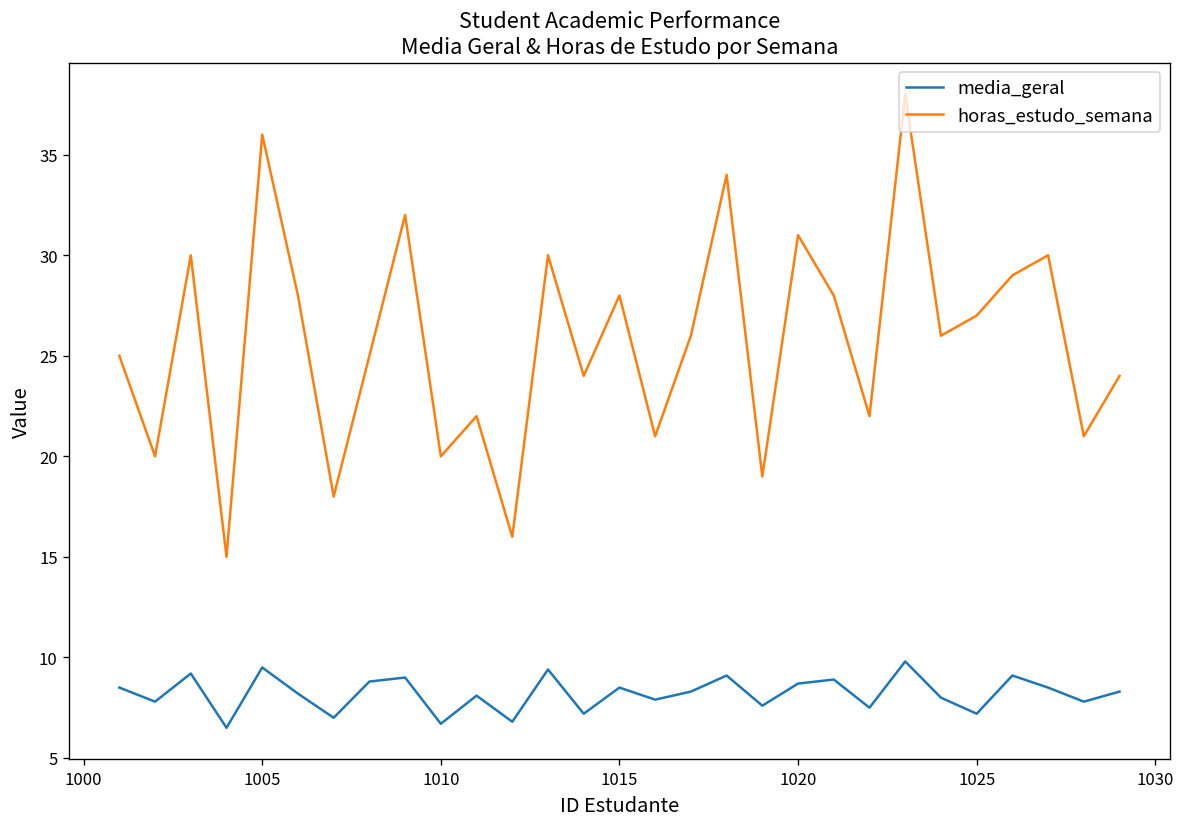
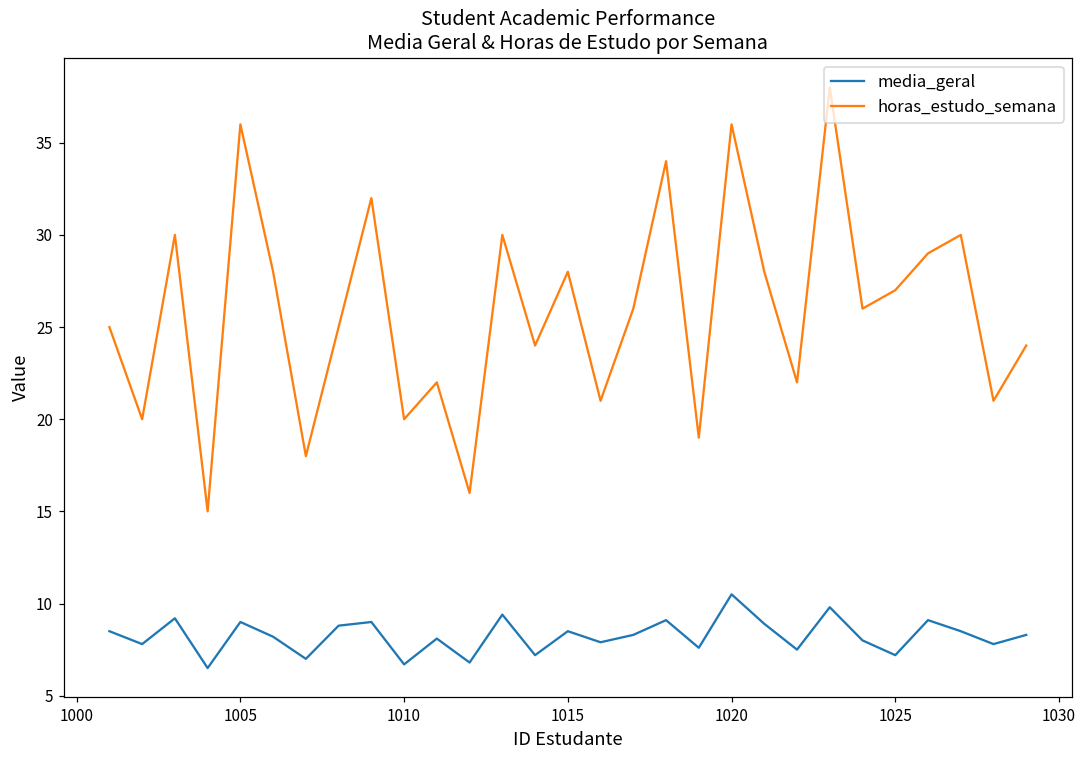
  {
    "media_geral": {
-     "1005": 9.5,
+     "1005": 9.0,
      "1010": 6.7,
      "1015": 8.5,
-     "1020": 8.7,
+     "1020": 10.5,
      "1025": 7.2
    },
    "horas_estudo_semana": {
      "1005": 36,
      "1010": 20,
      "1015": 28,
-     "1020": 31,
+     "1020": 36,
      "1025": 27
    }
  }
